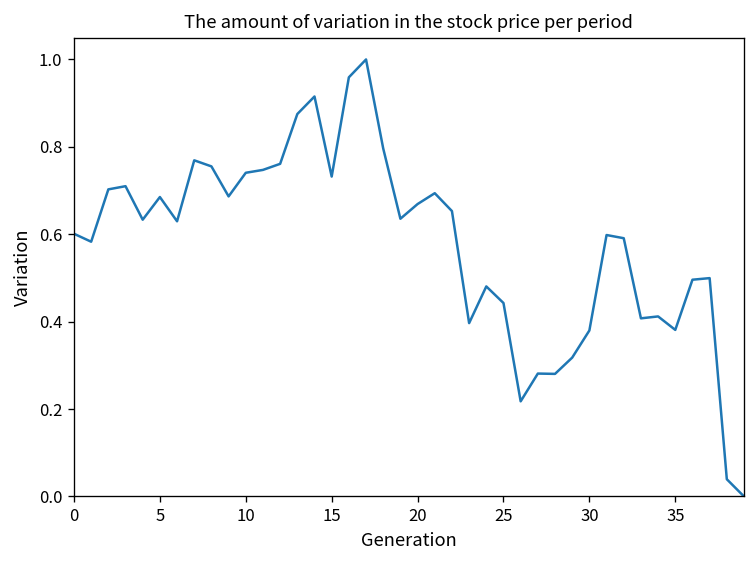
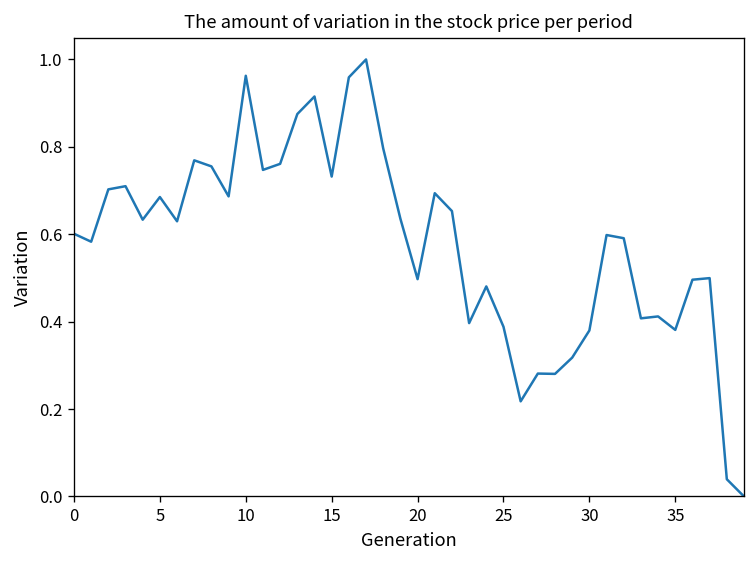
  {
    "0": 0.60,
    "5": 0.69,
-   "10": 0.74,
+   "10": 0.96,
    "15": 0.73,
-   "20": 0.67,
-   "25": 0.44,
+   "20": 0.50,
+   "25": 0.39,
    "30": 0.38,
    "35": 0.38
  }
